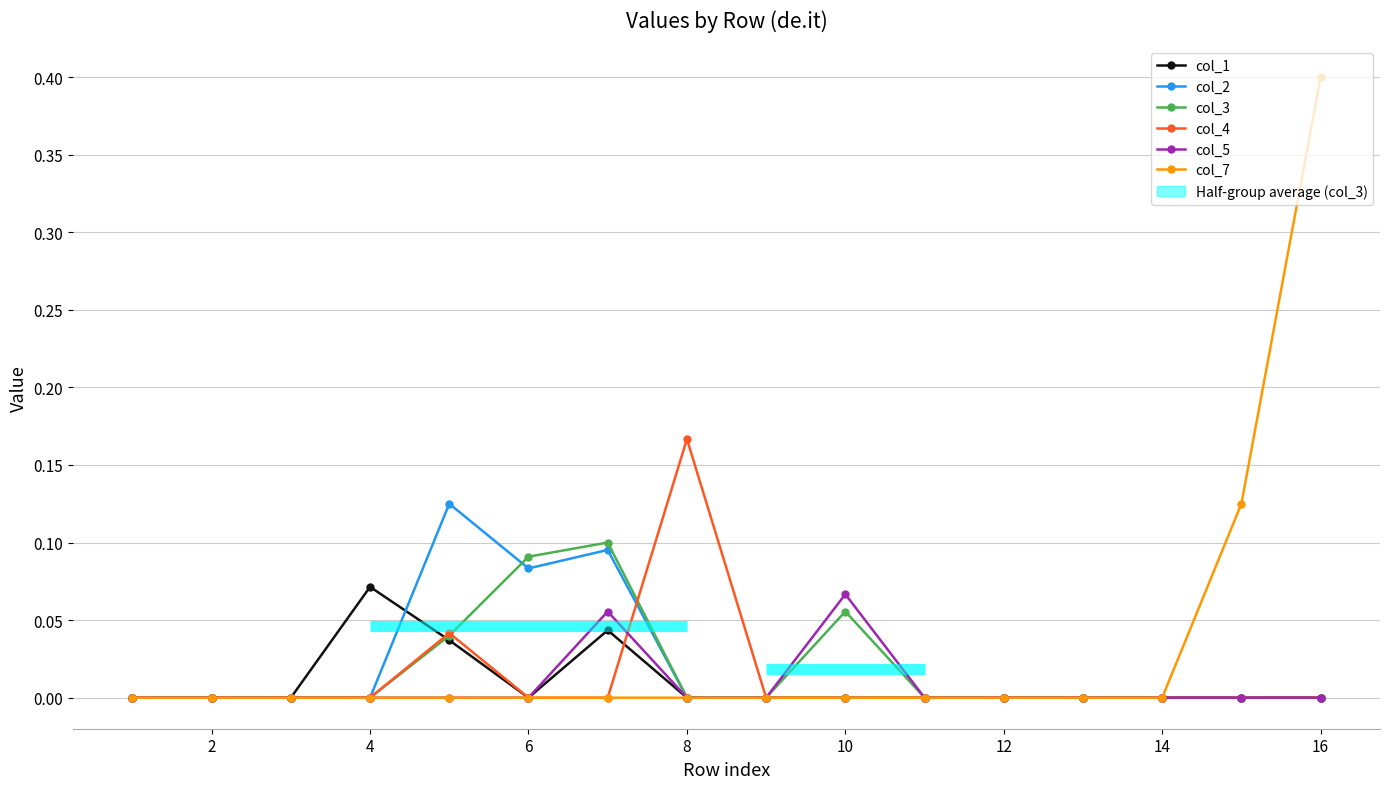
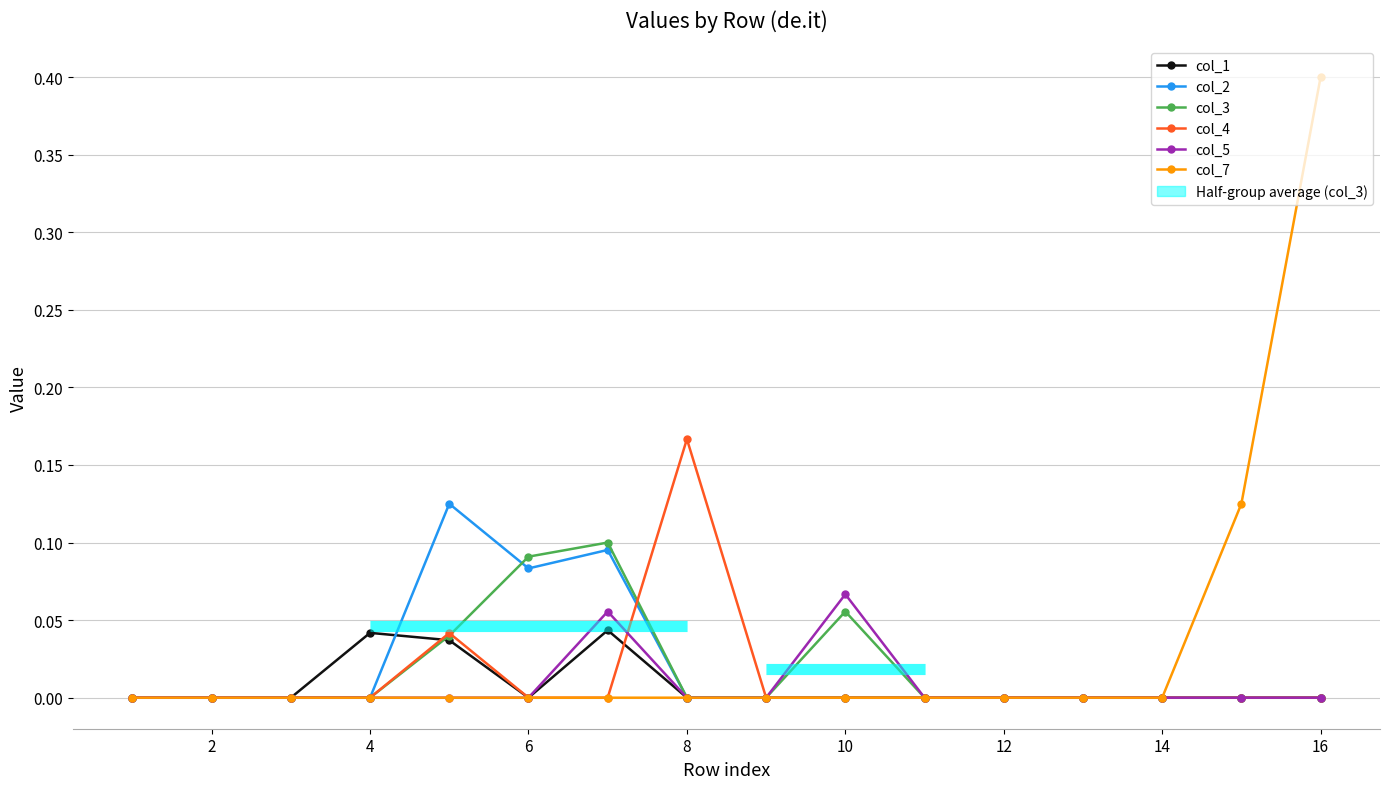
  {
    "col_1": {
-     "4": 0.071
+     "4": 0.042
    },
    "col_2": {
      "6": 0.083
    },
    "col_3": {
      "6": 0.091,
      "10": 0.056
    },
    "col_4": {
      "8": 0.167
    },
    "col_5": {
      "10": 0.067
    }
  }
